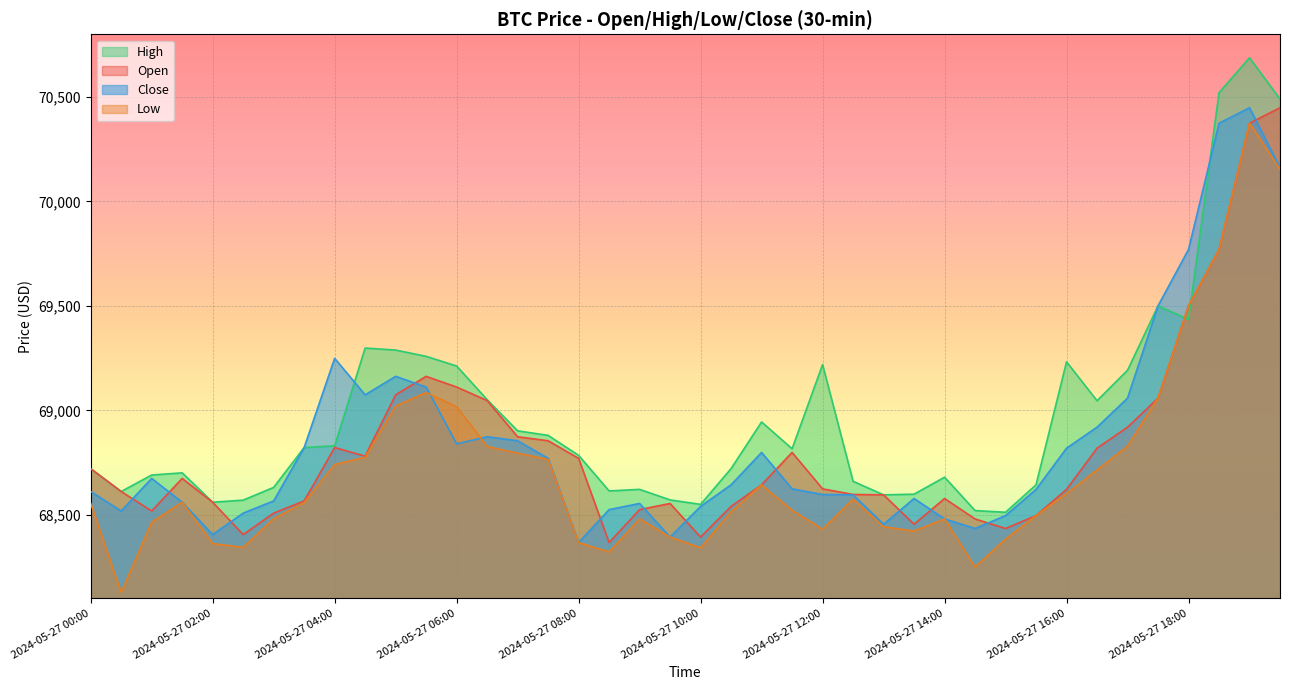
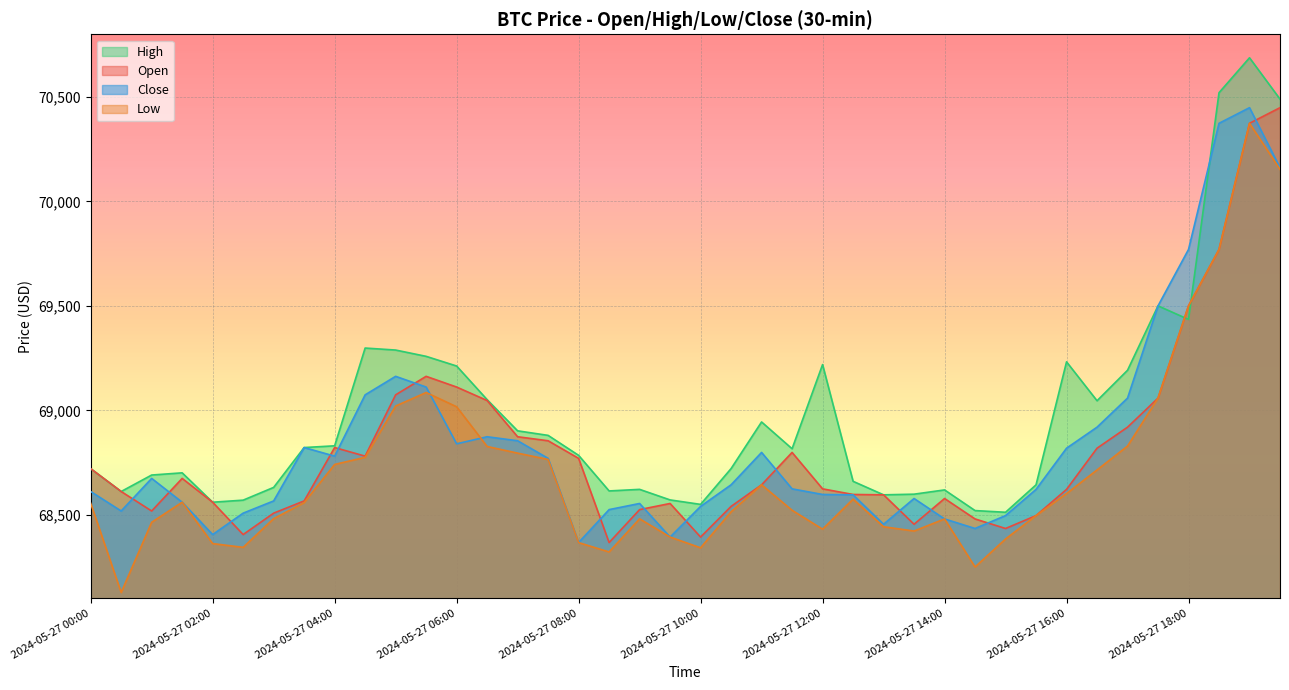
  {
    "High": {
      "2024-05-27 06:00": "69,210",
      "2024-05-27 08:00": "68,780",
      "2024-05-27 12:00": "69,220",
-     "2024-05-27 14:00": "68,680",
+     "2024-05-27 14:00": "68,620",
      "2024-05-27 16:00": "69,230",
      "2024-05-27 18:00": "69,440"
    },
    "Close": {
      "2024-05-27 00:00": "68,610",
      "2024-05-27 02:00": "68,410",
-     "2024-05-27 04:00": "69,250",
+     "2024-05-27 04:00": "68,780",
      "2024-05-27 06:00": "68,840",
      "2024-05-27 12:00": "68,600",
      "2024-05-27 16:00": "68,820",
      "2024-05-27 18:00": "69,770"
    }
  }
